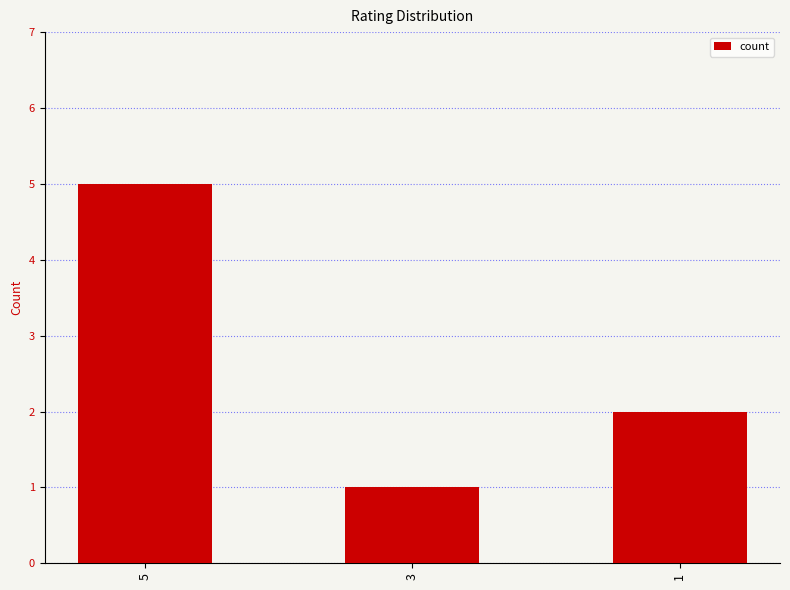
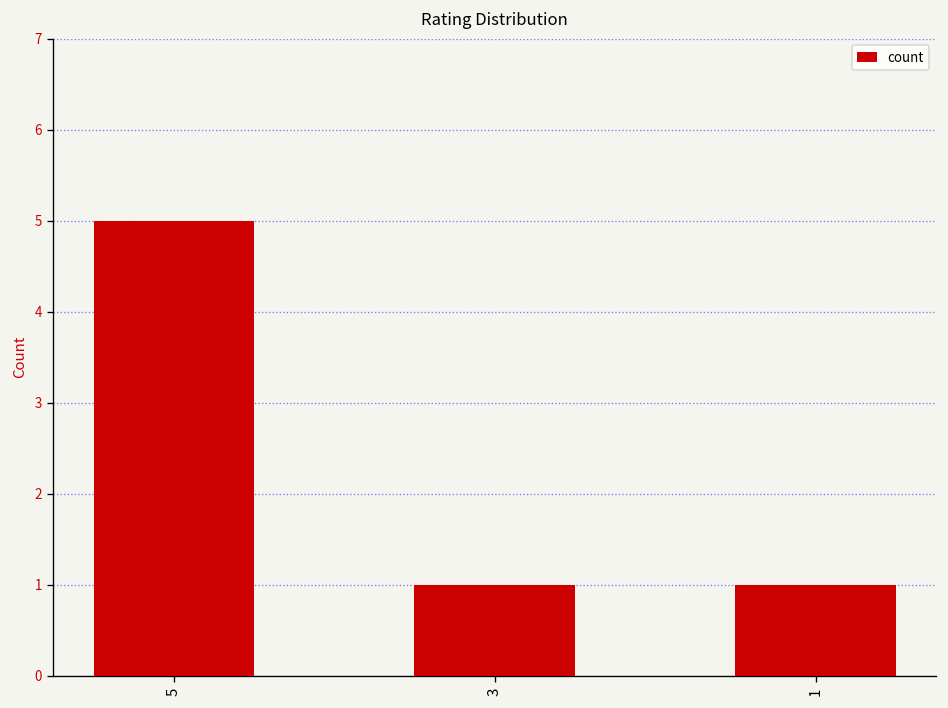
  {
    "5": 5,
    "3": 1,
-   "1": 2
+   "1": 1
  }
